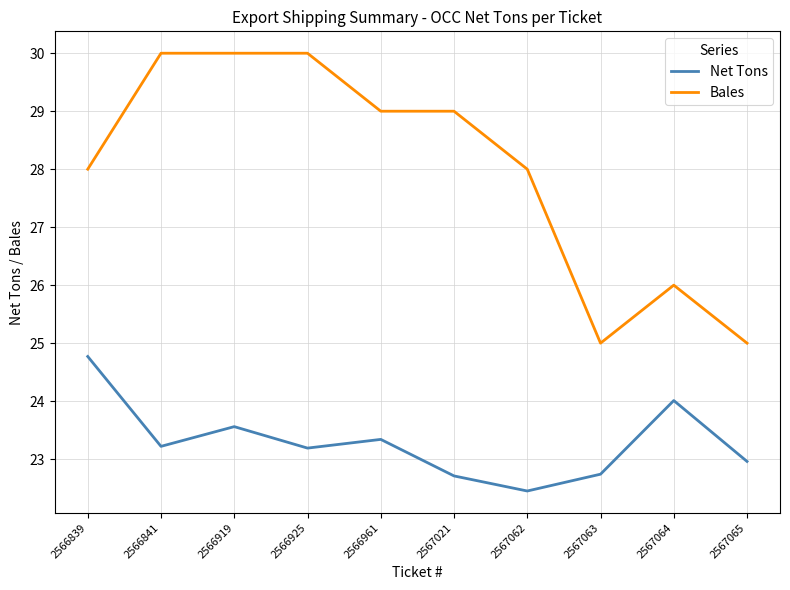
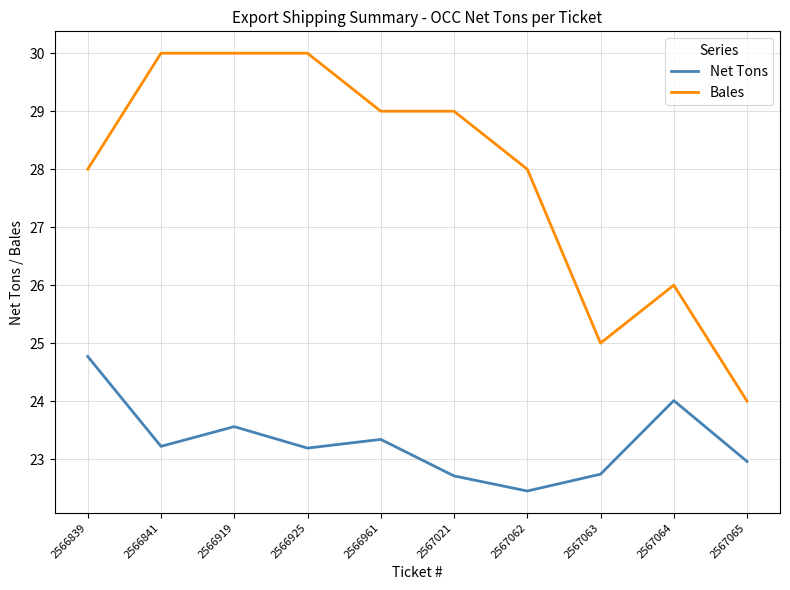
  {
    "Net Tons": {
      "2566839": 24.8,
      "2566841": 23.2,
      "2566919": 23.6,
      "2566925": 23.2,
      "2566961": 23.3,
      "2567021": 22.7,
      "2567062": 22.5,
      "2567063": 22.7,
      "2567064": 24,
      "2567065": 23
    },
    "Bales": {
      "2566839": 28,
      "2566841": 30,
      "2566919": 30,
      "2566925": 30,
      "2566961": 29,
      "2567021": 29,
      "2567062": 28,
      "2567063": 25,
      "2567064": 26,
-     "2567065": 25
+     "2567065": 24
    }
  }
